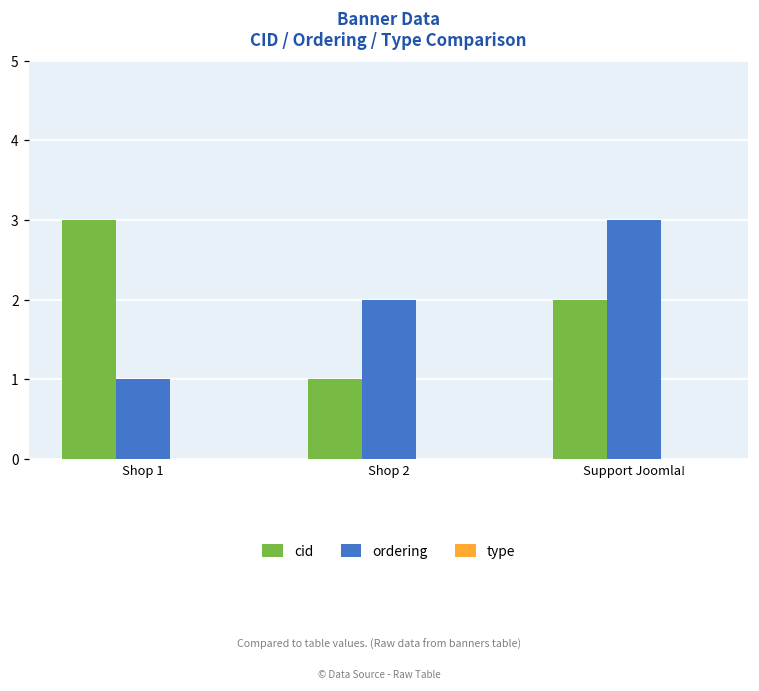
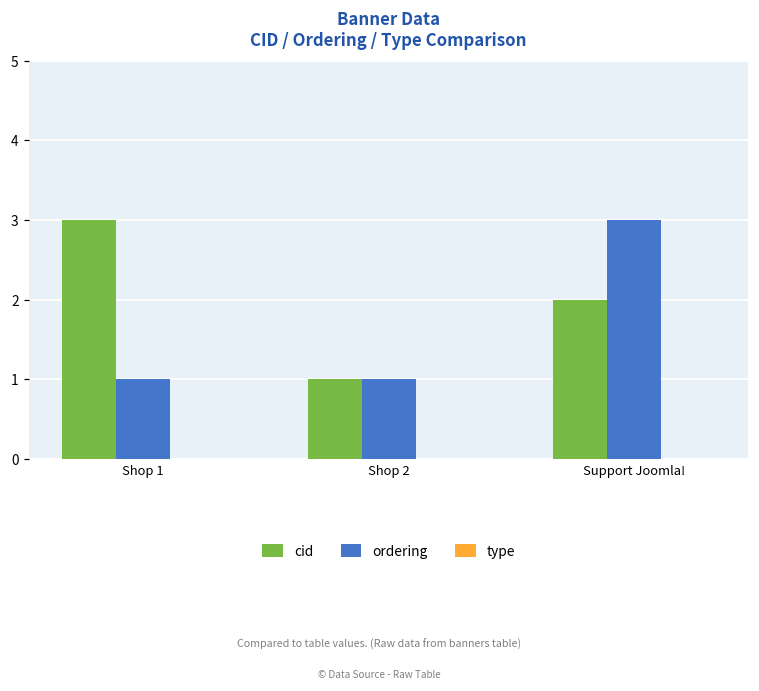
  {
    "cid": {
      "Shop 1": 3,
      "Shop 2": 1,
      "Support Joomla!": 2
    },
    "ordering": {
      "Shop 1": 1,
-     "Shop 2": 2,
+     "Shop 2": 1,
      "Support Joomla!": 3
    },
    "type": {
      "Shop 1": 0,
      "Shop 2": 0,
      "Support Joomla!": 0
    }
  }
